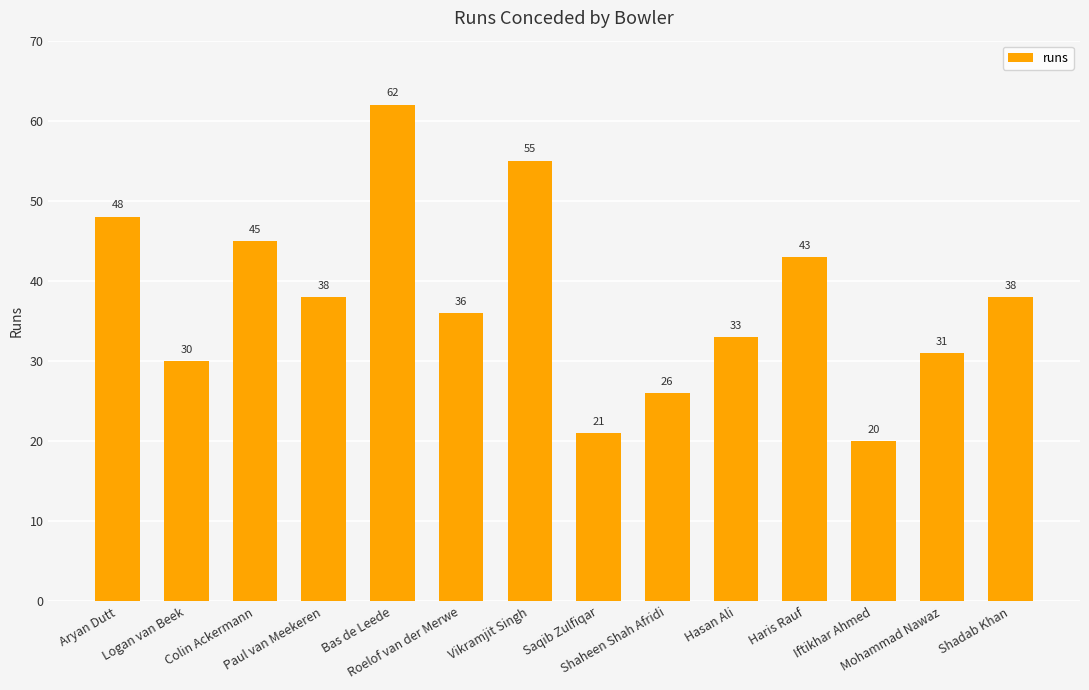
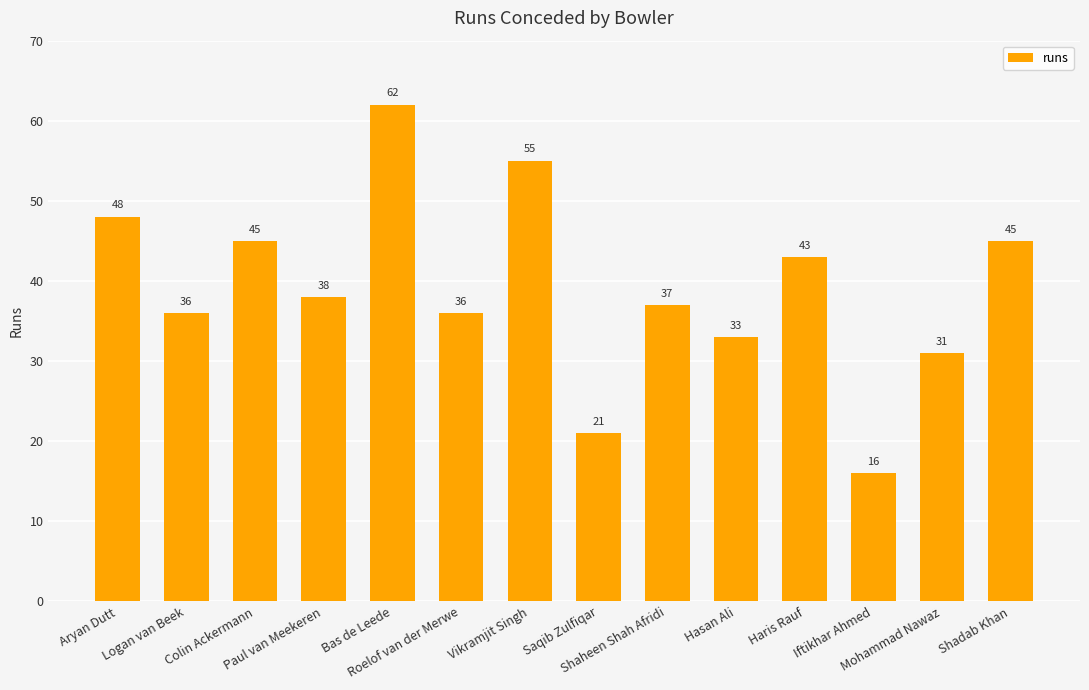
  {
    "Aryan Dutt": 48,
-   "Logan van Beek": 30,
+   "Logan van Beek": 36,
    "Colin Ackermann": 45,
    "Paul van Meekeren": 38,
    "Bas de Leede": 62,
    "Roelof van der Merwe": 36,
    "Vikramjit Singh": 55,
    "Saqib Zulfiqar": 21,
-   "Shaheen Shah Afridi": 26,
+   "Shaheen Shah Afridi": 37,
    "Hasan Ali": 33,
    "Haris Rauf": 43,
-   "Iftikhar Ahmed": 20,
+   "Iftikhar Ahmed": 16,
    "Mohammad Nawaz": 31,
-   "Shadab Khan": 38
+   "Shadab Khan": 45
  }
